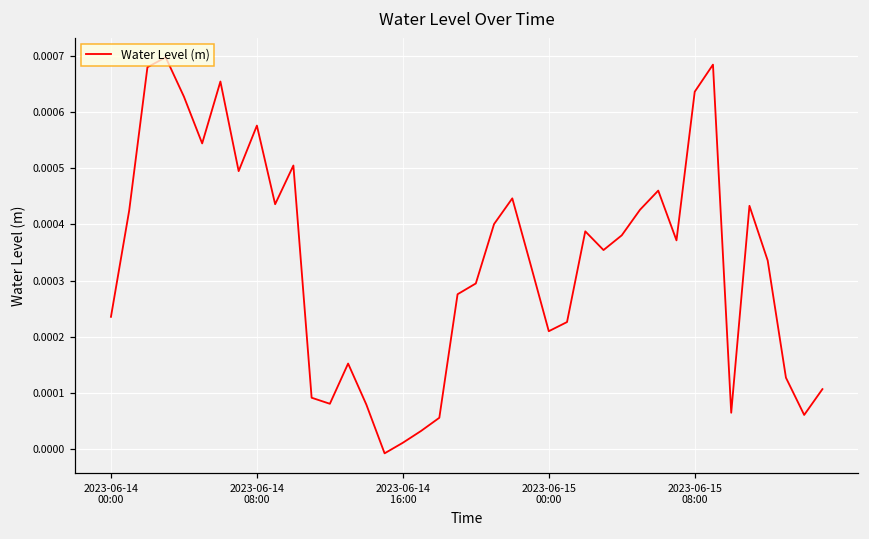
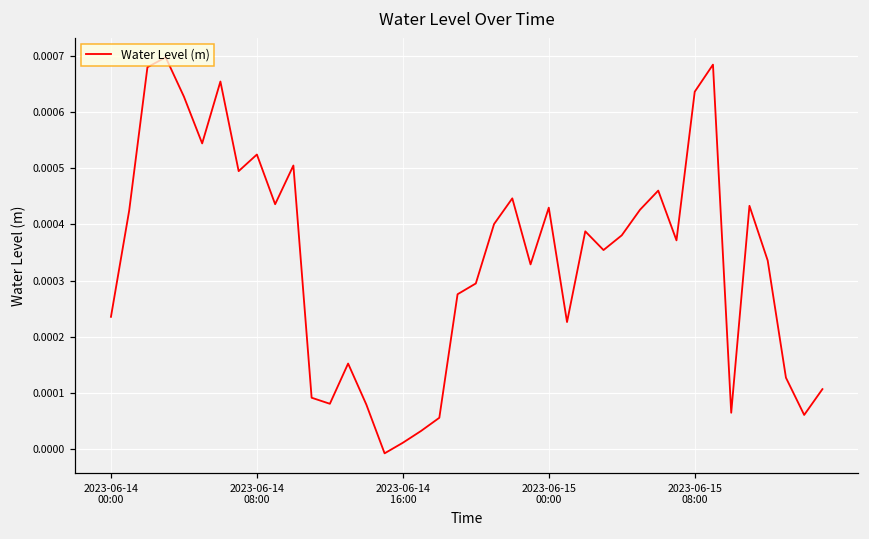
  {
    "2023-06-14 00:00": 0.00024,
-   "2023-06-14 08:00": 0.00058,
+   "2023-06-14 08:00": 0.00052,
    "2023-06-14 16:00": 0.00001,
-   "2023-06-15 00:00": 0.00021,
+   "2023-06-15 00:00": 0.00043,
    "2023-06-15 08:00": 0.00064
  }
